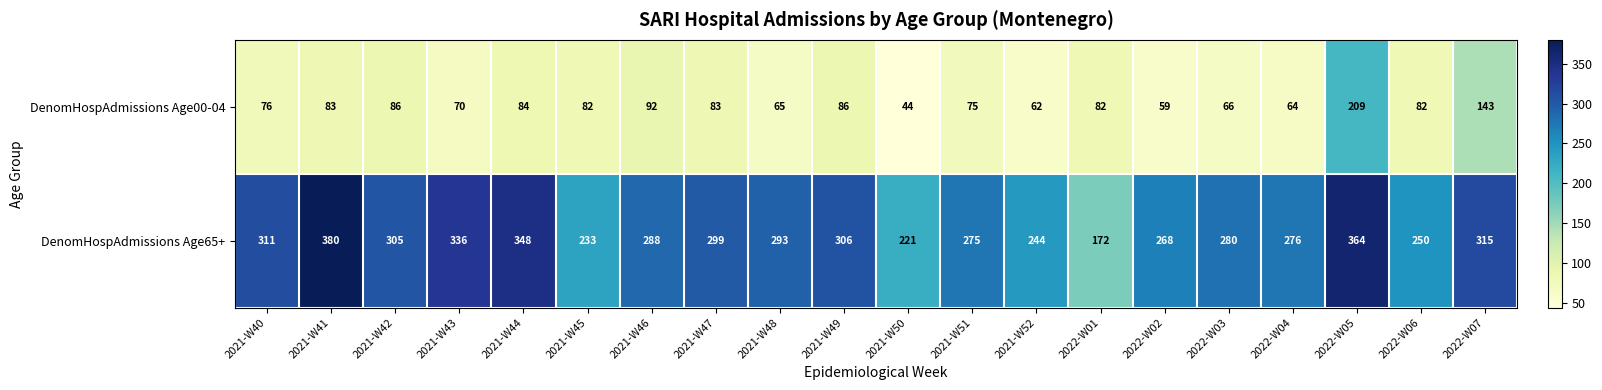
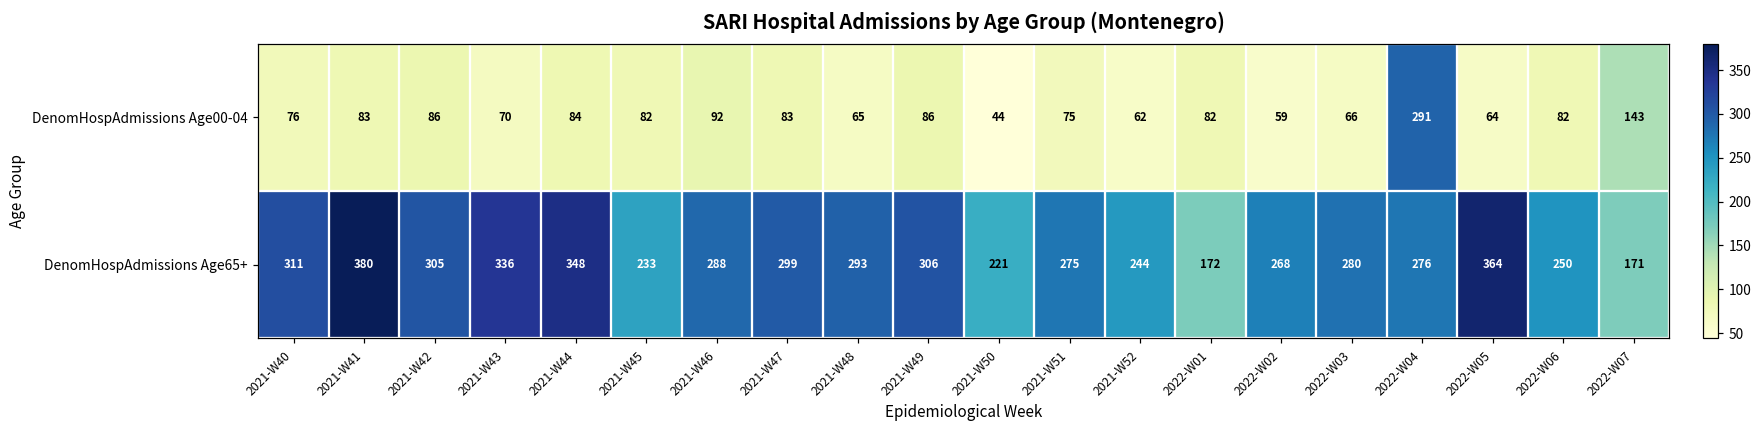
  {
    "DenomHospAdmissions Age00-04": {
      "2021-W40": 76,
      "2021-W41": 83,
      "2021-W42": 86,
      "2021-W43": 70,
      "2021-W44": 84,
      "2021-W45": 82,
      "2021-W46": 92,
      "2021-W47": 83,
      "2021-W48": 65,
      "2021-W49": 86,
      "2021-W50": 44,
      "2021-W51": 75,
      "2021-W52": 62,
      "2022-W01": 82,
      "2022-W02": 59,
      "2022-W03": 66,
-     "2022-W04": 64,
-     "2022-W05": 209,
+     "2022-W04": 291,
+     "2022-W05": 64,
      "2022-W06": 82,
      "2022-W07": 143
    },
    "DenomHospAdmissions Age65+": {
      "2021-W40": 311,
      "2021-W41": 380,
      "2021-W42": 305,
      "2021-W43": 336,
      "2021-W44": 348,
      "2021-W45": 233,
      "2021-W46": 288,
      "2021-W47": 299,
      "2021-W48": 293,
      "2021-W49": 306,
      "2021-W50": 221,
      "2021-W51": 275,
      "2021-W52": 244,
      "2022-W01": 172,
      "2022-W02": 268,
      "2022-W03": 280,
      "2022-W04": 276,
      "2022-W05": 364,
      "2022-W06": 250,
-     "2022-W07": 315
+     "2022-W07": 171
    }
  }
